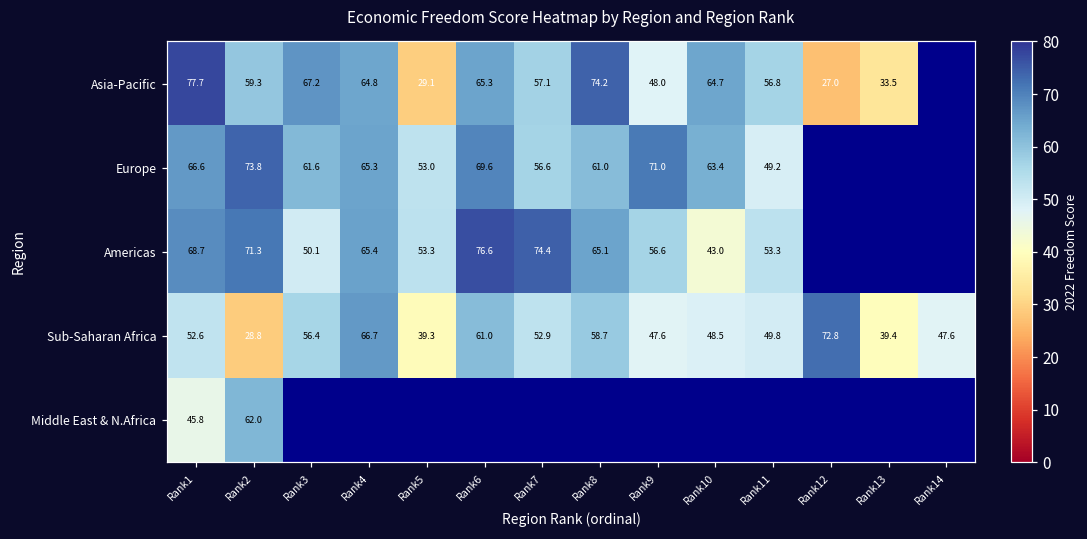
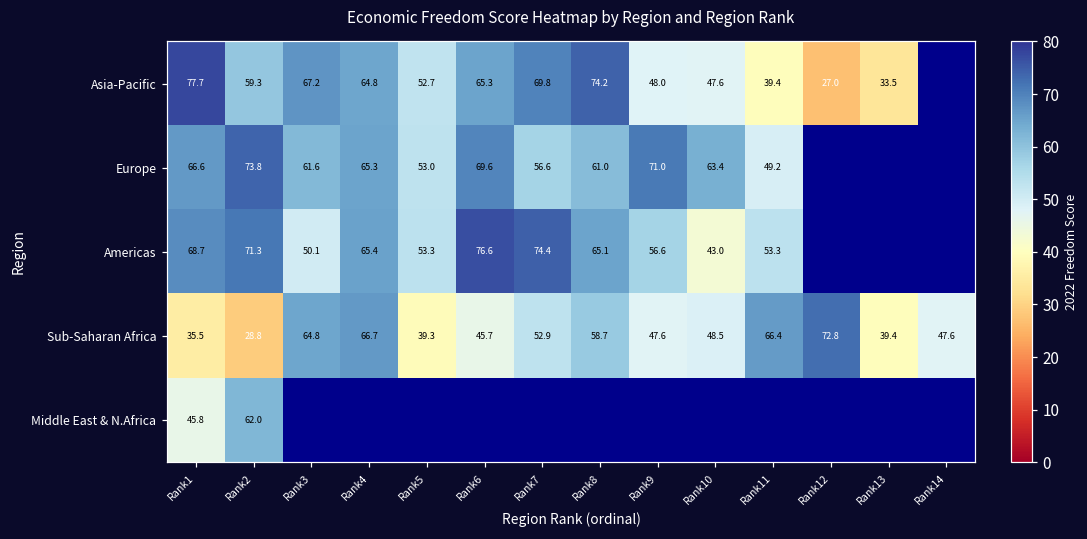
  {
    "Asia-Pacific": {
      "Rank1": 77.7,
      "Rank2": 59.3,
      "Rank3": 67.2,
      "Rank4": 64.8,
-     "Rank5": 29.1,
+     "Rank5": 52.7,
      "Rank6": 65.3,
-     "Rank7": 57.1,
+     "Rank7": 69.8,
      "Rank8": 74.2,
      "Rank9": 48.0,
-     "Rank10": 64.7,
-     "Rank11": 56.8,
+     "Rank10": 47.6,
+     "Rank11": 39.4,
      "Rank12": 27.0,
      "Rank13": 33.5
    },
    "Europe": {
      "Rank1": 66.6,
      "Rank2": 73.8,
      "Rank3": 61.6,
      "Rank4": 65.3,
      "Rank5": 53.0,
      "Rank6": 69.6,
      "Rank7": 56.6,
      "Rank8": 61.0,
      "Rank9": 71.0,
      "Rank10": 63.4,
      "Rank11": 49.2
    },
    "Americas": {
      "Rank1": 68.7,
      "Rank2": 71.3,
      "Rank3": 50.1,
      "Rank4": 65.4,
      "Rank5": 53.3,
      "Rank6": 76.6,
      "Rank7": 74.4,
      "Rank8": 65.1,
      "Rank9": 56.6,
      "Rank10": 43.0,
      "Rank11": 53.3
    },
    "Sub-Saharan Africa": {
-     "Rank1": 52.6,
+     "Rank1": 35.5,
      "Rank2": 28.8,
-     "Rank3": 56.4,
+     "Rank3": 64.8,
      "Rank4": 66.7,
      "Rank5": 39.3,
-     "Rank6": 61.0,
+     "Rank6": 45.7,
      "Rank7": 52.9,
      "Rank8": 58.7,
      "Rank9": 47.6,
      "Rank10": 48.5,
-     "Rank11": 49.8,
+     "Rank11": 66.4,
      "Rank12": 72.8,
      "Rank13": 39.4,
      "Rank14": 47.6
    },
    "Middle East & N.Africa": {
      "Rank1": 45.8,
      "Rank2": 62.0
    }
  }
